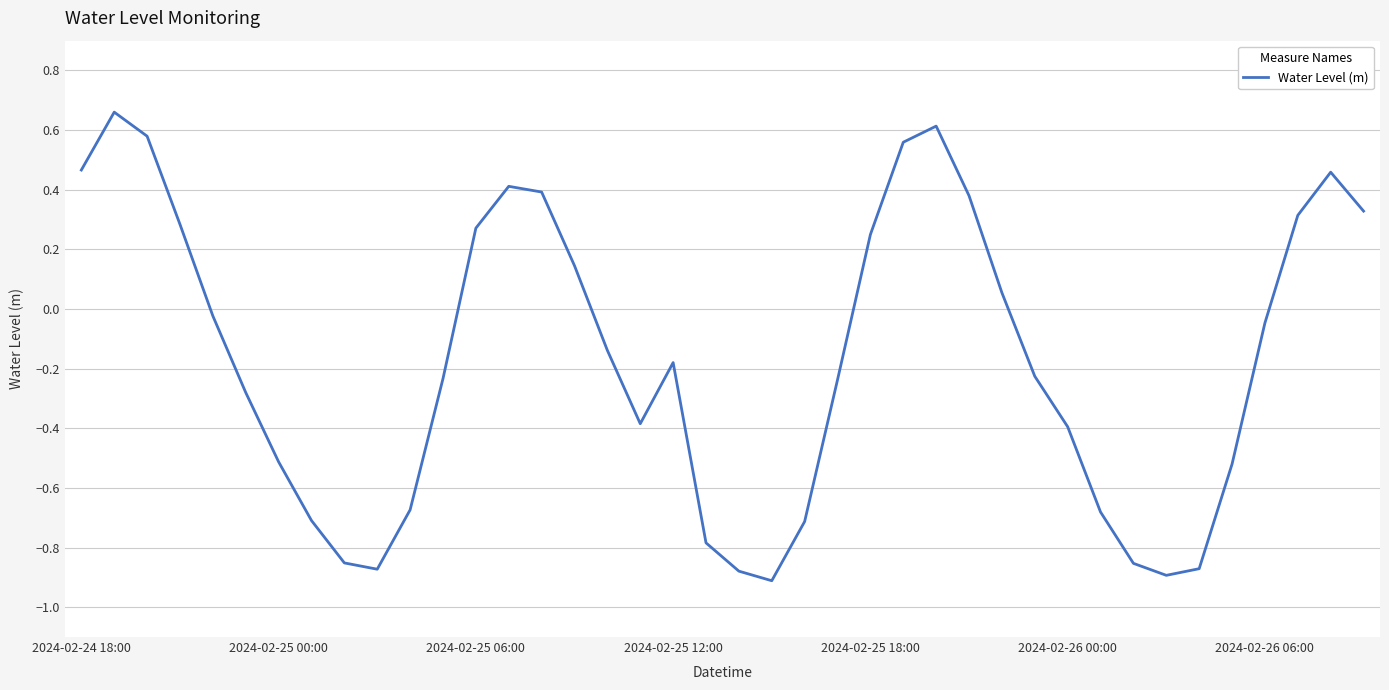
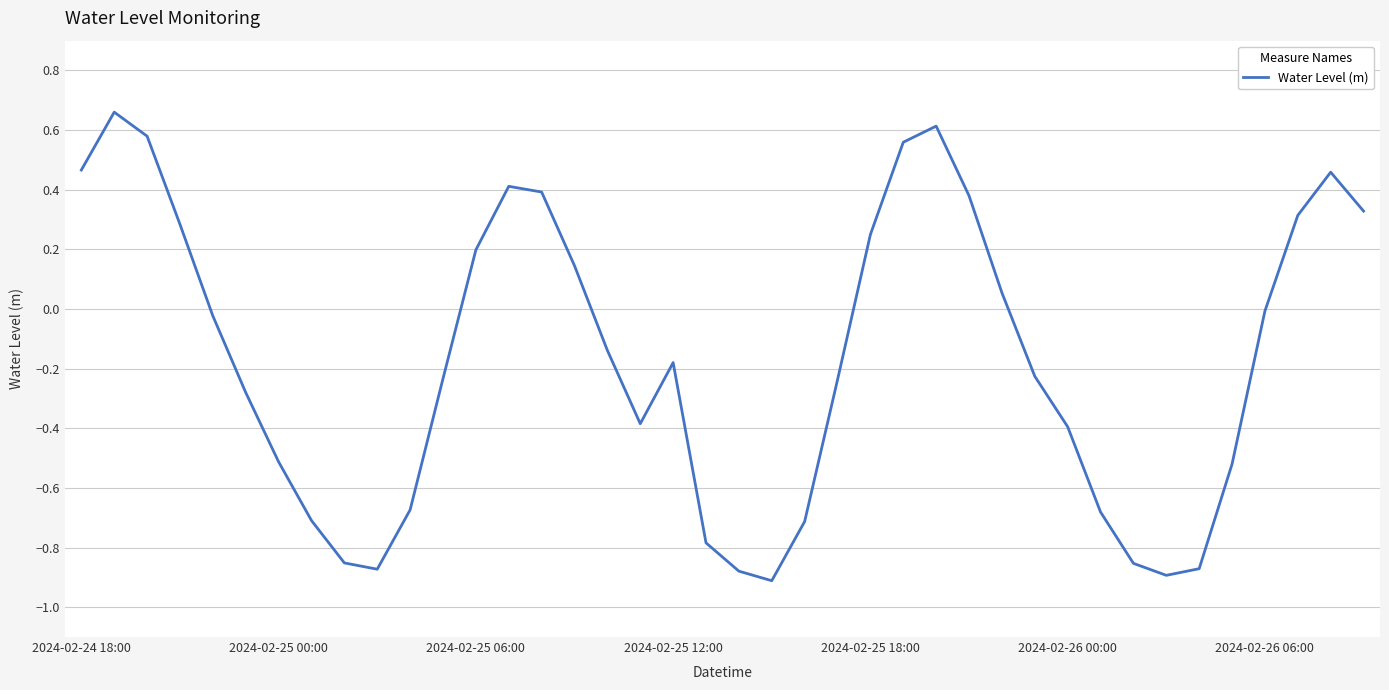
  {
    "2024-02-24 18:00": 0.47,
    "2024-02-25 00:00": -0.51,
-   "2024-02-25 06:00": 0.27,
+   "2024-02-25 06:00": 0.20,
    "2024-02-25 12:00": -0.18,
    "2024-02-25 18:00": 0.25,
    "2024-02-26 00:00": -0.39,
-   "2024-02-26 06:00": -0.05
+   "2024-02-26 06:00": -0.01
  }
